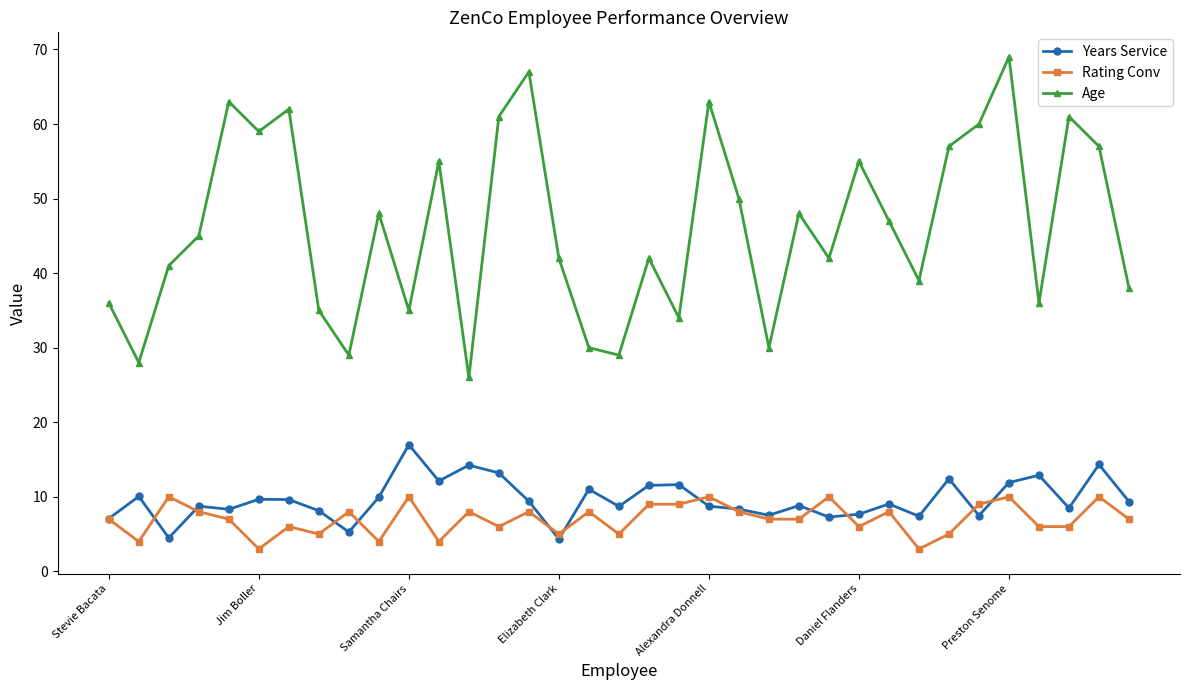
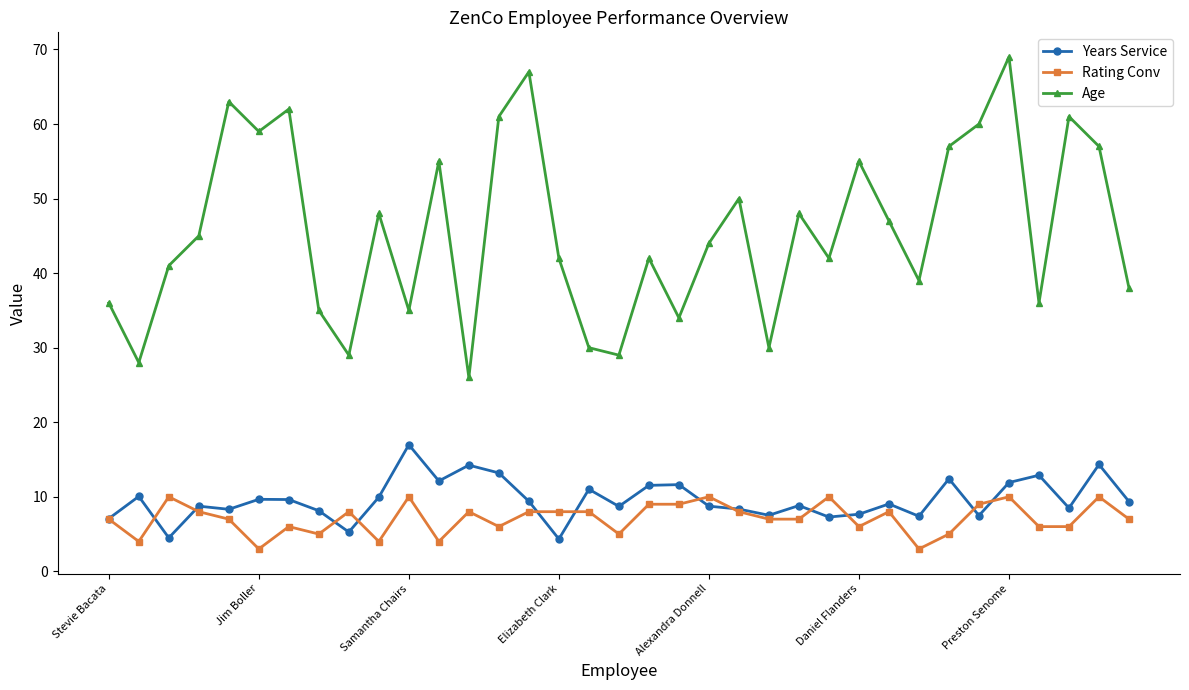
  {
    "Years Service": {
      "Jim Boller": 10,
      "Samantha Chairs": 17,
      "Elizabeth Clark": 4,
      "Alexandra Donnell": 9,
      "Daniel Flanders": 8,
      "Preston Senome": 12
    },
    "Rating Conv": {
      "Jim Boller": 3,
      "Samantha Chairs": 10,
-     "Elizabeth Clark": 5,
+     "Elizabeth Clark": 8,
      "Alexandra Donnell": 10,
      "Daniel Flanders": 6,
      "Preston Senome": 10
    },
    "Age": {
      "Stevie Bacata": 36,
      "Jim Boller": 59,
      "Samantha Chairs": 35,
      "Elizabeth Clark": 42,
-     "Alexandra Donnell": 63,
+     "Alexandra Donnell": 44,
      "Daniel Flanders": 55,
      "Preston Senome": 69
    }
  }
